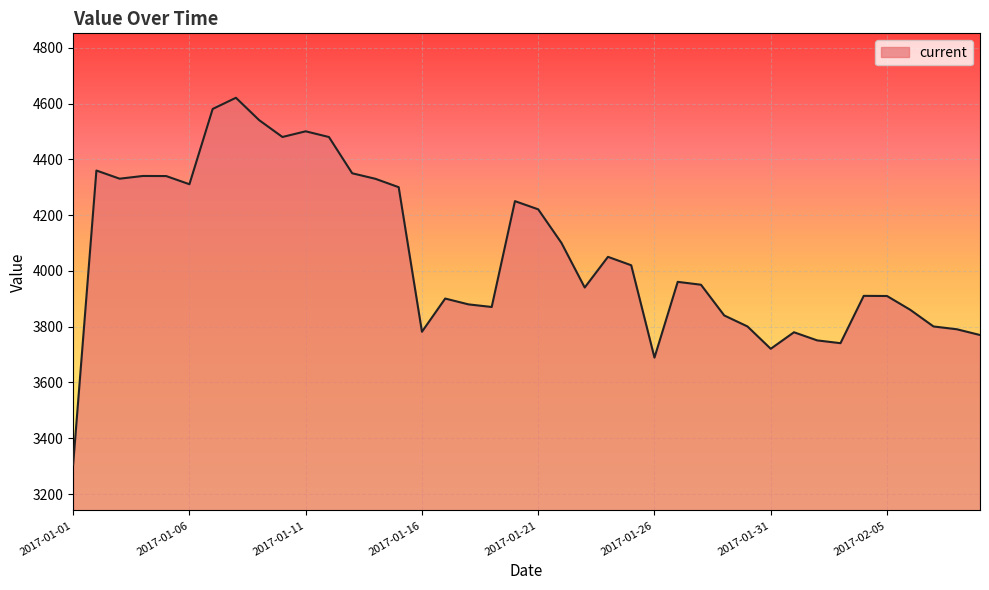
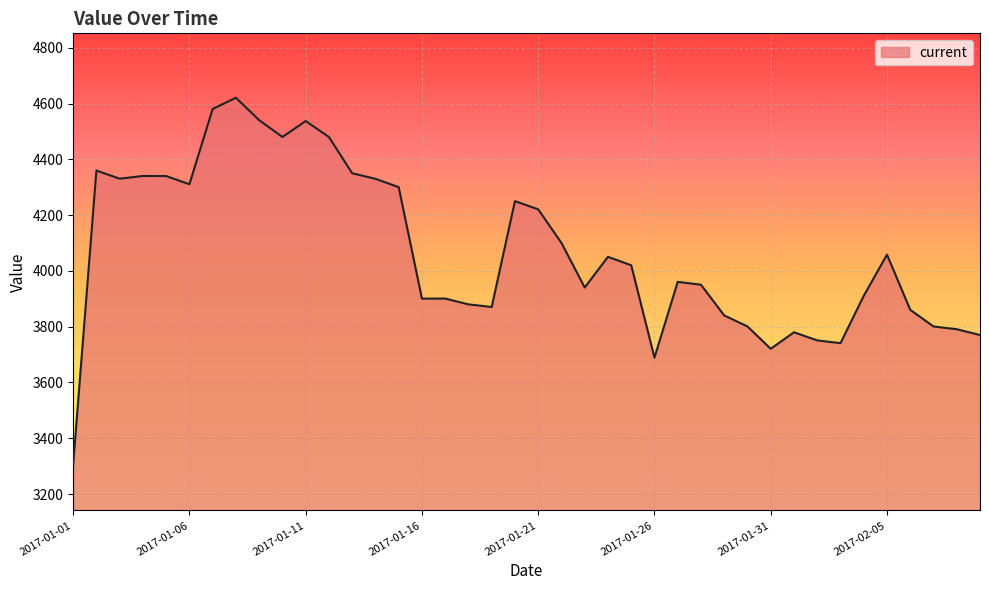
  {
    "2017-01-01": 3310,
    "2017-01-06": 4310,
-   "2017-01-11": 4500,
-   "2017-01-16": 3780,
+   "2017-01-11": 4540,
+   "2017-01-16": 3900,
    "2017-01-21": 4220,
    "2017-01-26": 3690,
    "2017-01-31": 3720,
-   "2017-02-05": 3910
+   "2017-02-05": 4060
  }
